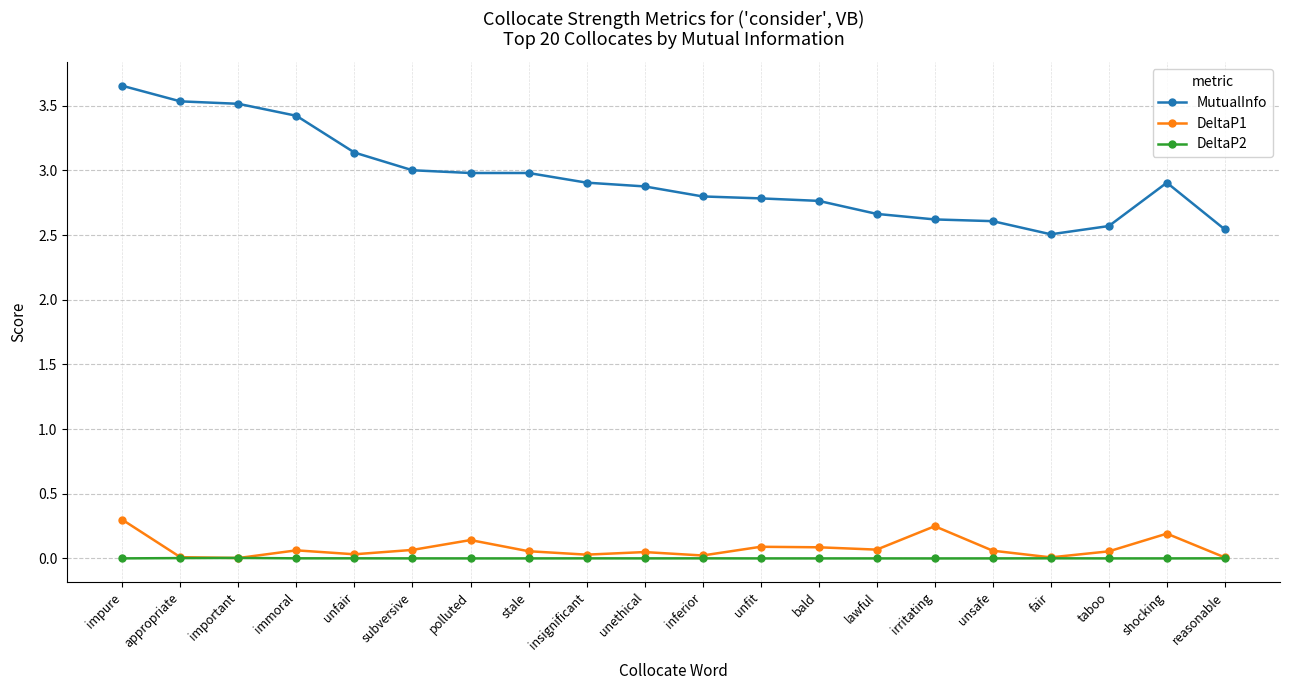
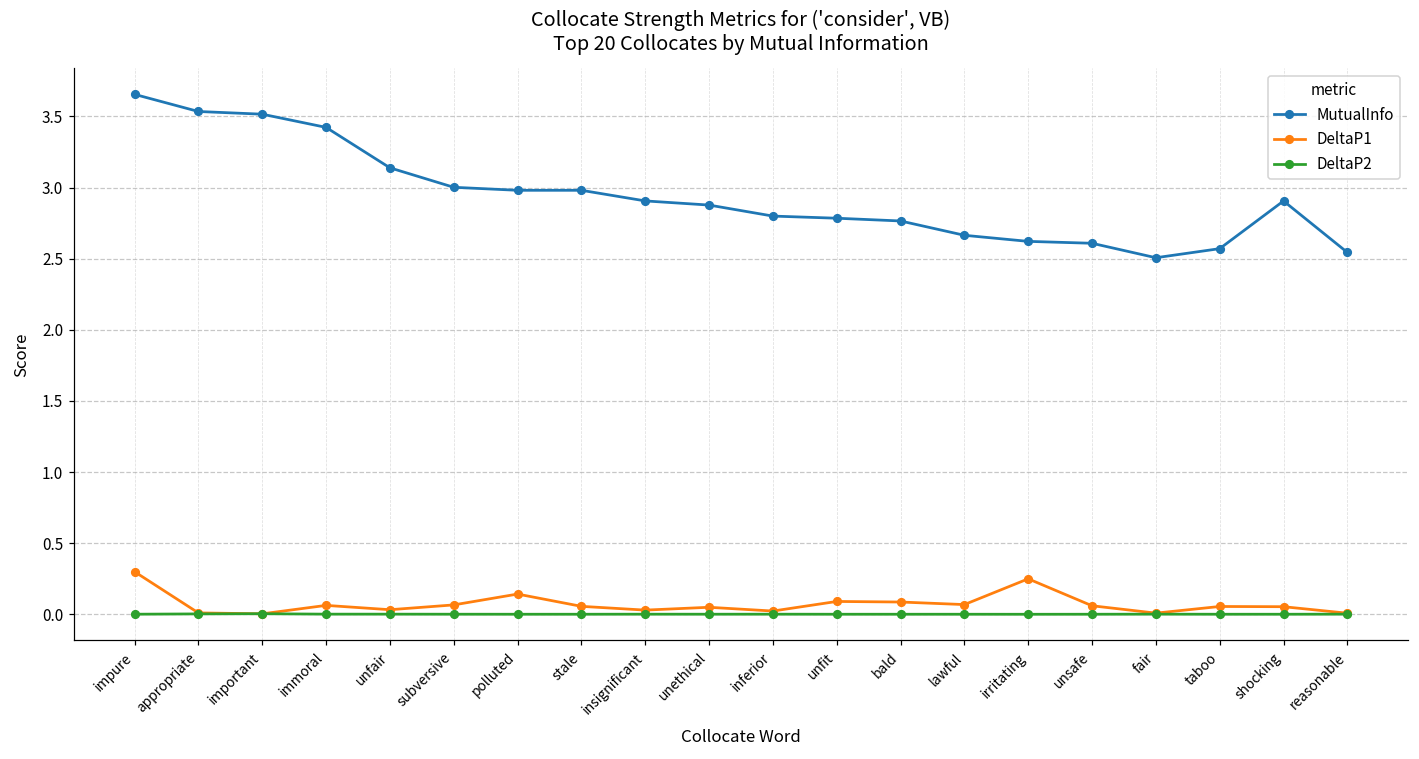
  {
    "MutualInfo": {
      "impure": 3.66,
      "appropriate": 3.53,
      "important": 3.52,
      "immoral": 3.42,
      "unfair": 3.14,
      "subversive": 3.00,
      "polluted": 2.98,
      "stale": 2.98,
      "insignificant": 2.91,
      "unethical": 2.88,
      "inferior": 2.80,
      "unfit": 2.78,
      "bald": 2.77,
      "lawful": 2.66,
      "irritating": 2.62,
      "unsafe": 2.61,
      "fair": 2.51,
      "taboo": 2.57,
      "shocking": 2.91,
      "reasonable": 2.54
    },
    "DeltaP1": {
      "impure": 0.30,
      "immoral": 0.06,
      "unfair": 0.03,
      "subversive": 0.07,
      "polluted": 0.14,
      "stale": 0.06,
      "insignificant": 0.03,
      "unethical": 0.05,
      "inferior": 0.02,
      "unfit": 0.09,
      "bald": 0.09,
      "lawful": 0.07,
      "irritating": 0.25,
      "unsafe": 0.06,
      "taboo": 0.05,
-     "shocking": 0.19
+     "shocking": 0.05
    },
    "DeltaP2": {
      "impure": 0.00,
      "immoral": 0.00,
      "unfair": 0.00,
      "subversive": 0.00,
      "polluted": 0.00,
      "stale": 0.00,
      "insignificant": 0.00,
      "unethical": 0.00,
      "inferior": 0.00,
      "unfit": 0.00,
      "bald": 0.00,
      "lawful": 0.00,
      "irritating": 0.00,
      "unsafe": 0.00,
      "taboo": 0.00,
      "shocking": 0.00
    }
  }
